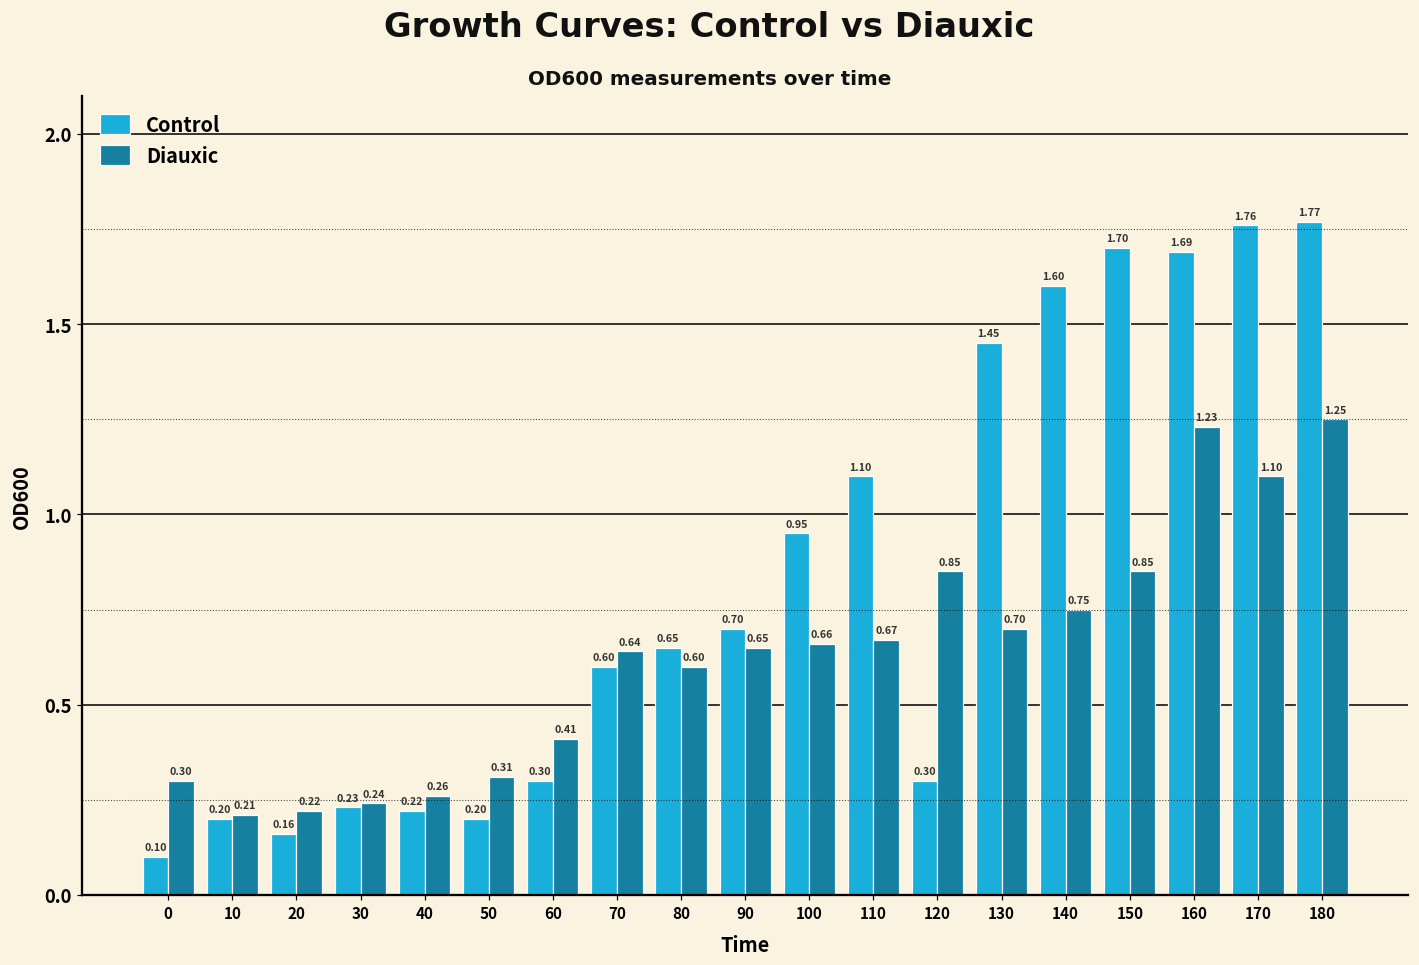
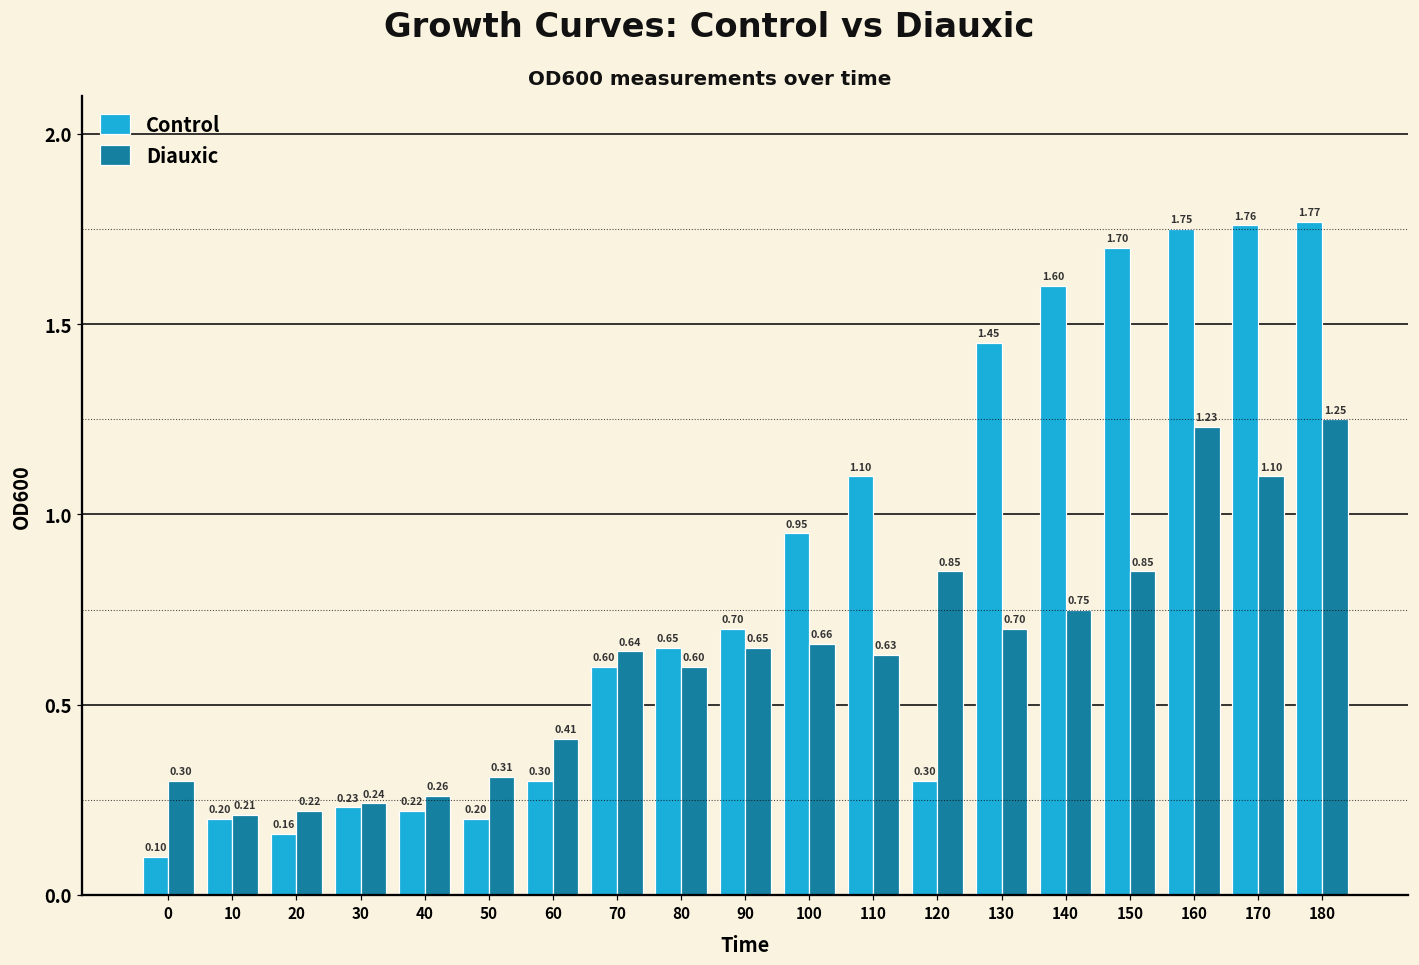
  {
    "Control": {
      "0": 0.10,
      "10": 0.20,
      "20": 0.16,
      "30": 0.23,
      "40": 0.22,
      "50": 0.20,
      "60": 0.30,
      "70": 0.60,
      "80": 0.65,
      "90": 0.70,
      "100": 0.95,
      "110": 1.10,
      "120": 0.30,
      "130": 1.45,
      "140": 1.60,
      "150": 1.70,
-     "160": 1.69,
+     "160": 1.75,
      "170": 1.76,
      "180": 1.77
    },
    "Diauxic": {
      "0": 0.30,
      "10": 0.21,
      "20": 0.22,
      "30": 0.24,
      "40": 0.26,
      "50": 0.31,
      "60": 0.41,
      "70": 0.64,
      "80": 0.60,
      "90": 0.65,
      "100": 0.66,
-     "110": 0.67,
+     "110": 0.63,
      "120": 0.85,
      "130": 0.70,
      "140": 0.75,
      "150": 0.85,
      "160": 1.23,
      "170": 1.10,
      "180": 1.25
    }
  }
